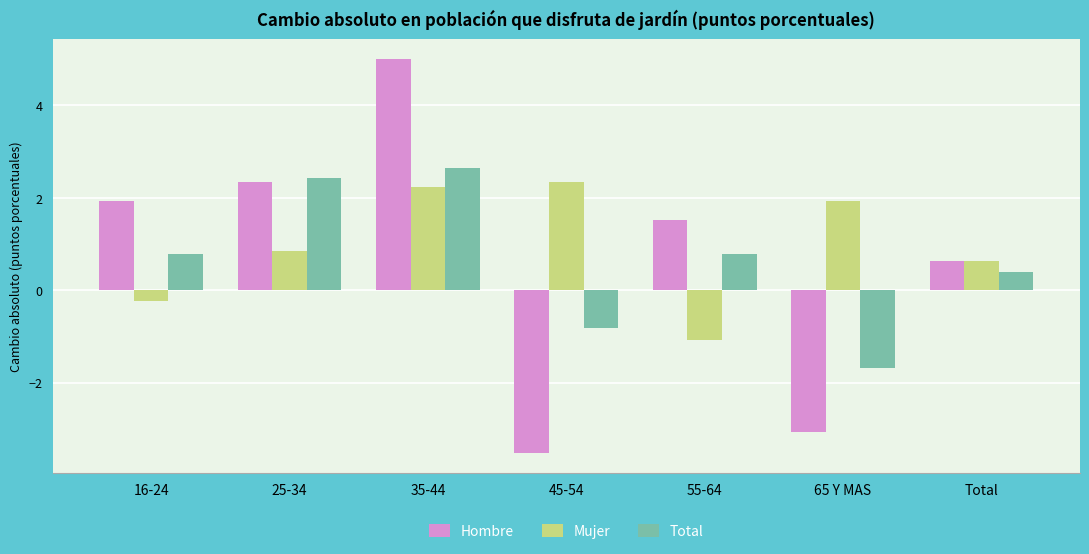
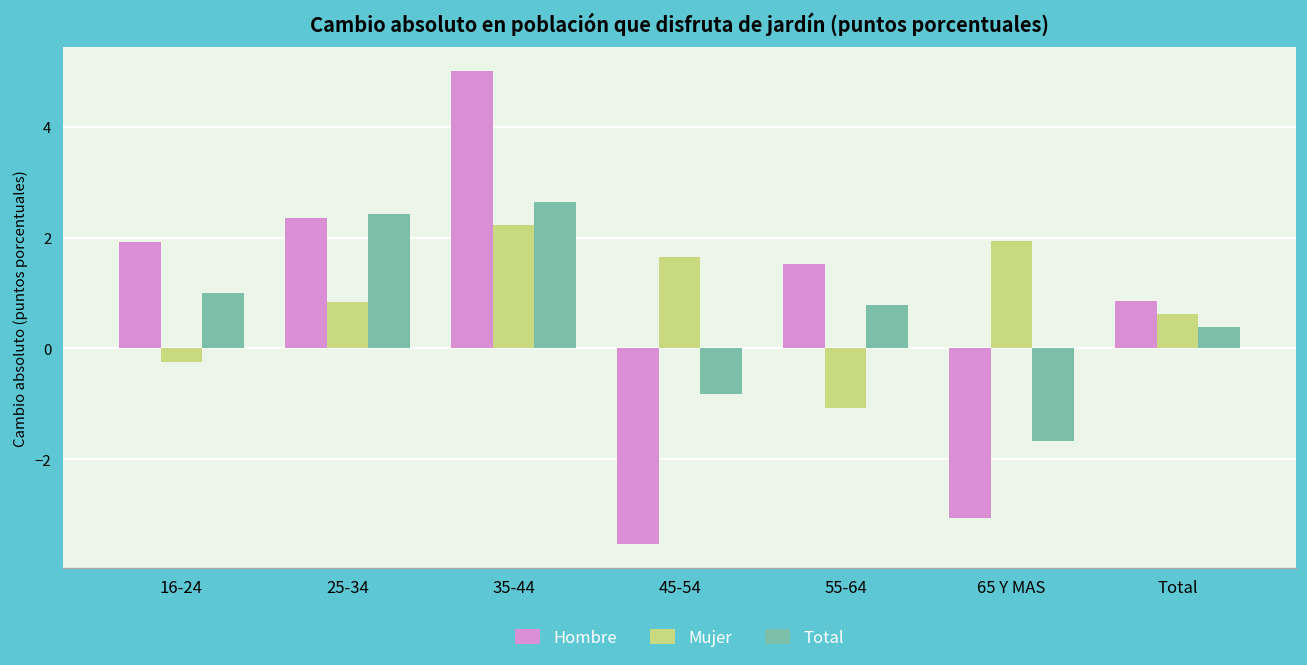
  {
    "Hombre": {
      "16-24": 1.9,
      "25-34": 2.3,
      "35-44": 5.0,
      "45-54": -3.5,
      "55-64": 1.5,
      "65 Y MAS": -3.1,
-     "Total": 0.6
+     "Total": 0.9
    },
    "Mujer": {
      "16-24": -0.2,
      "25-34": 0.8,
      "35-44": 2.2,
-     "45-54": 2.3,
+     "45-54": 1.6,
      "55-64": -1.1,
      "65 Y MAS": 1.9,
      "Total": 0.6
    },
    "Total": {
-     "16-24": 0.8,
+     "16-24": 1.0,
      "25-34": 2.4,
      "35-44": 2.6,
      "45-54": -0.8,
      "55-64": 0.8,
      "65 Y MAS": -1.7,
      "Total": 0.4
    }
  }
